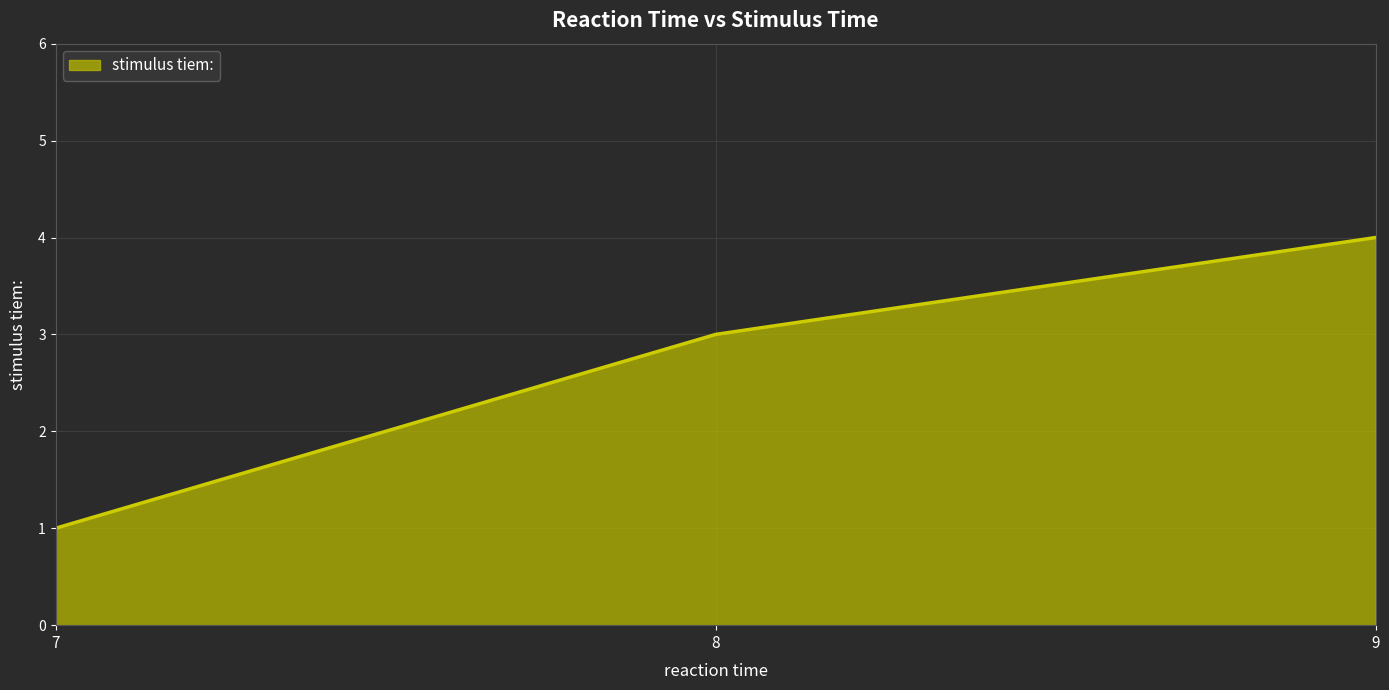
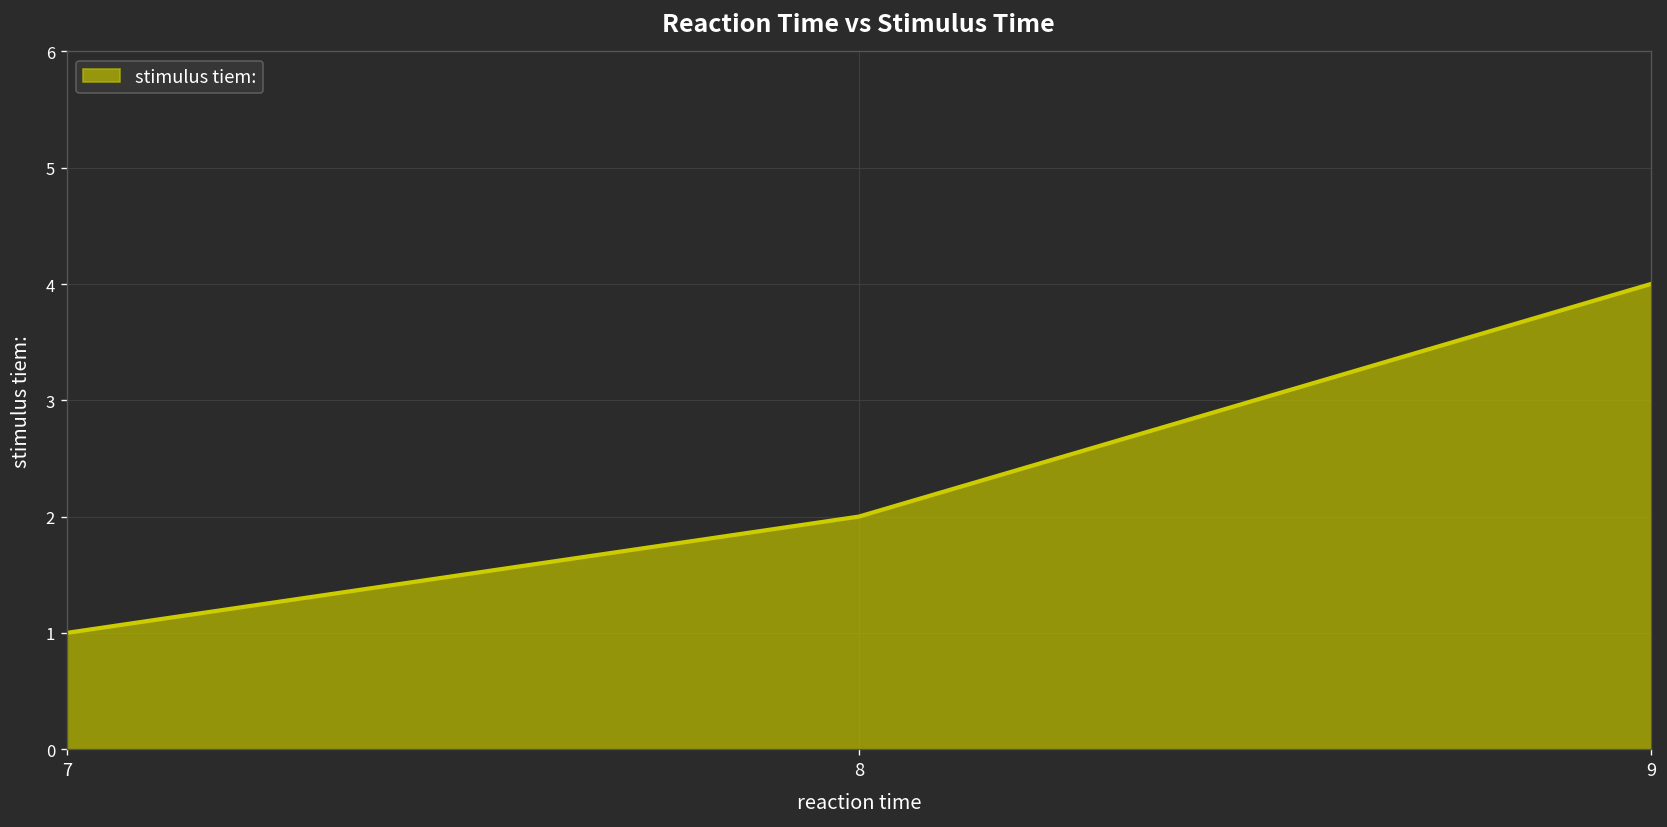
  {
    "7": 1,
-   "8": 3,
+   "8": 2,
    "9": 4
  }
